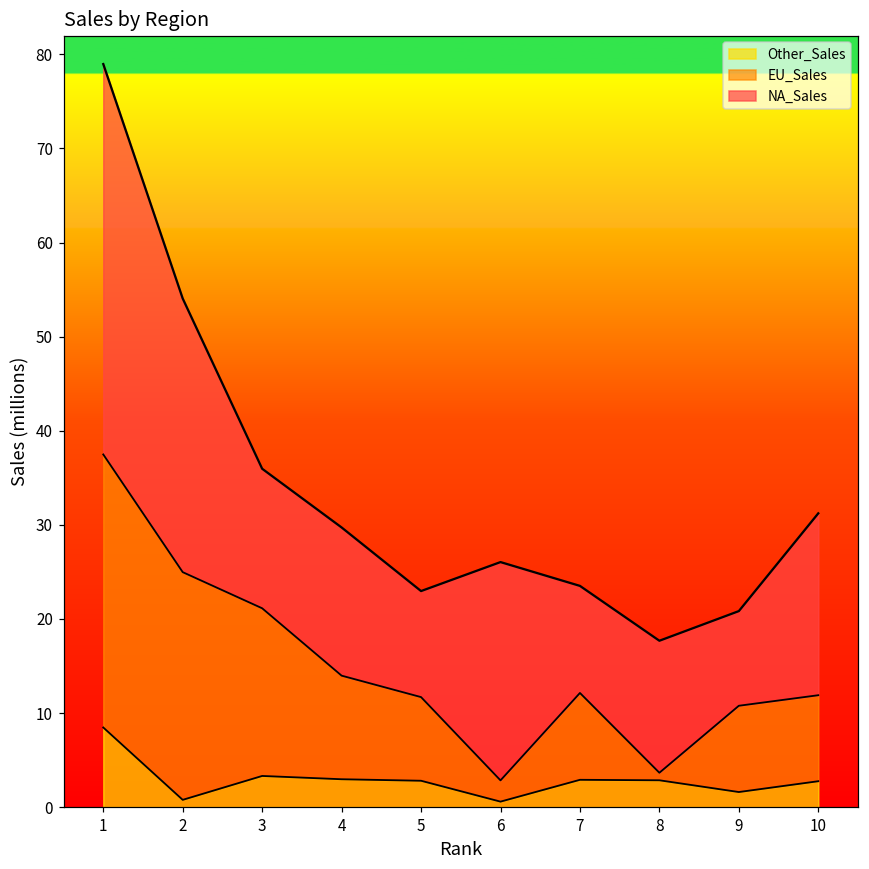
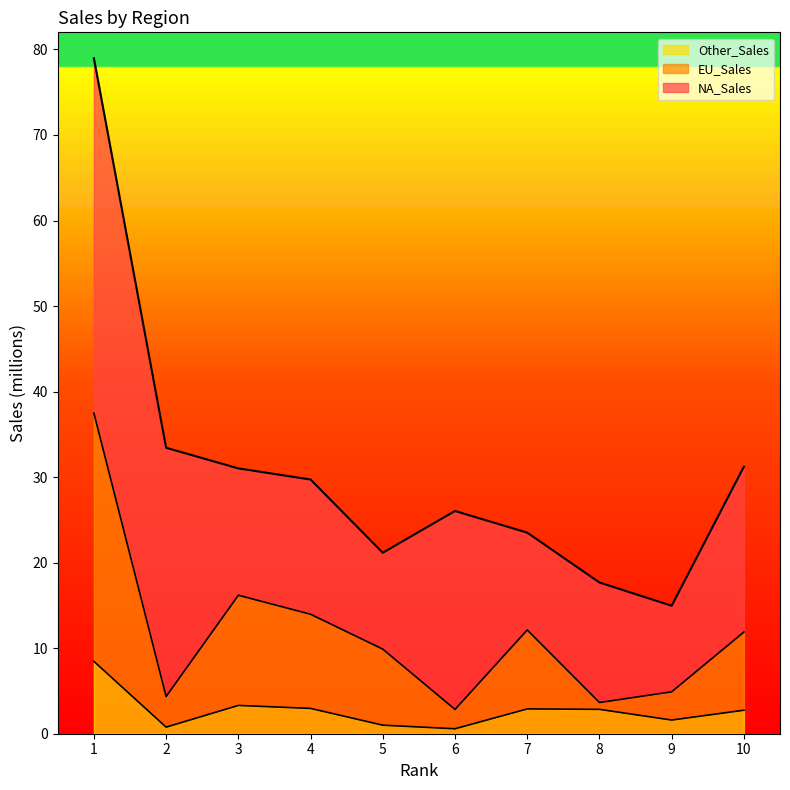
  {
    "Other_Sales": {
      "1": 8,
      "2": 1,
      "3": 3,
      "4": 3,
-     "5": 3,
+     "5": 1,
      "6": 1,
      "7": 3,
      "8": 3,
      "9": 2,
      "10": 3
    },
    "EU_Sales": {
      "1": 29,
-     "2": 24,
-     "3": 18,
+     "2": 4,
+     "3": 13,
      "4": 11,
      "5": 9,
      "6": 2,
      "7": 9,
      "8": 1,
-     "9": 9,
+     "9": 3,
      "10": 9
    },
    "NA_Sales": {
      "1": 41,
      "2": 29,
      "3": 15,
      "4": 16,
      "5": 11,
      "6": 23,
      "7": 11,
      "8": 14,
      "9": 10,
      "10": 19
    }
  }
